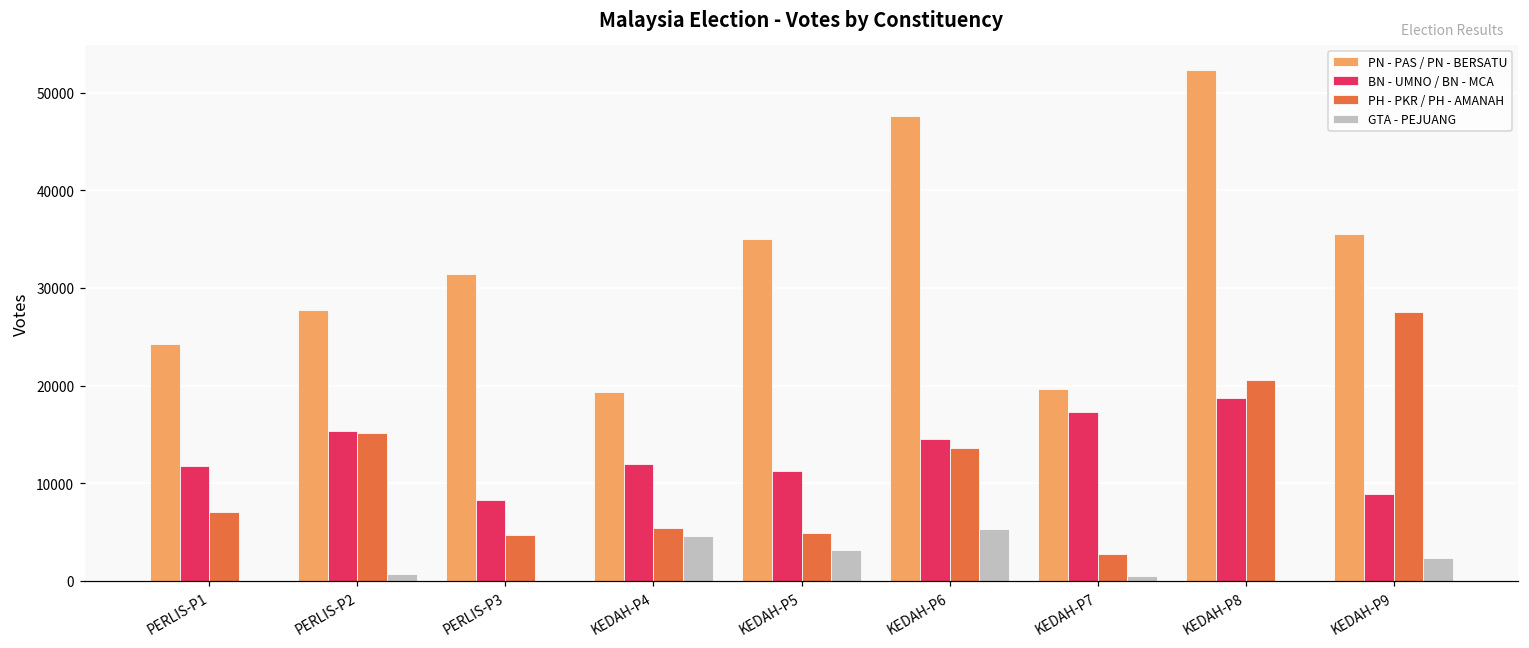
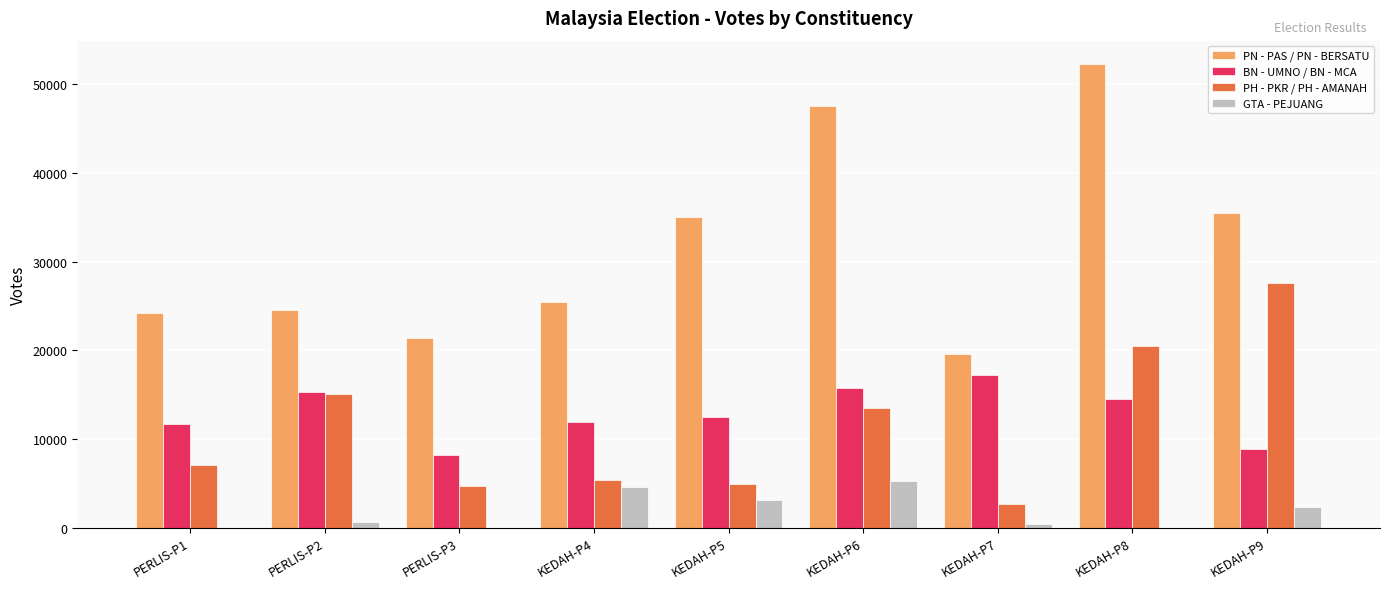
  {
    "PN - PAS / PN - BERSATU": {
      "PERLIS-P1": 24000,
-     "PERLIS-P2": 28000,
-     "PERLIS-P3": 31000,
-     "KEDAH-P4": 19000,
+     "PERLIS-P2": 25000,
+     "PERLIS-P3": 21000,
+     "KEDAH-P4": 25000,
      "KEDAH-P5": 35000,
      "KEDAH-P6": 48000,
      "KEDAH-P7": 20000,
      "KEDAH-P8": 52000,
      "KEDAH-P9": 35000
    },
    "BN - UMNO / BN - MCA": {
      "PERLIS-P1": 12000,
      "PERLIS-P2": 15000,
      "PERLIS-P3": 8000,
      "KEDAH-P4": 12000,
-     "KEDAH-P5": 11000,
-     "KEDAH-P6": 14000,
+     "KEDAH-P5": 12000,
+     "KEDAH-P6": 16000,
      "KEDAH-P7": 17000,
-     "KEDAH-P8": 19000,
+     "KEDAH-P8": 15000,
      "KEDAH-P9": 9000
    },
    "PH - PKR / PH - AMANAH": {
      "PERLIS-P1": 7000,
      "PERLIS-P2": 15000,
      "PERLIS-P3": 5000,
      "KEDAH-P4": 5000,
      "KEDAH-P5": 5000,
      "KEDAH-P6": 14000,
      "KEDAH-P7": 3000,
      "KEDAH-P8": 21000,
      "KEDAH-P9": 28000
    },
    "GTA - PEJUANG": {
      "PERLIS-P1": 0,
      "PERLIS-P2": 1000,
      "PERLIS-P3": 0,
      "KEDAH-P4": 5000,
      "KEDAH-P5": 3000,
      "KEDAH-P6": 5000,
      "KEDAH-P7": 0,
      "KEDAH-P8": 0,
      "KEDAH-P9": 2000
    }
  }
